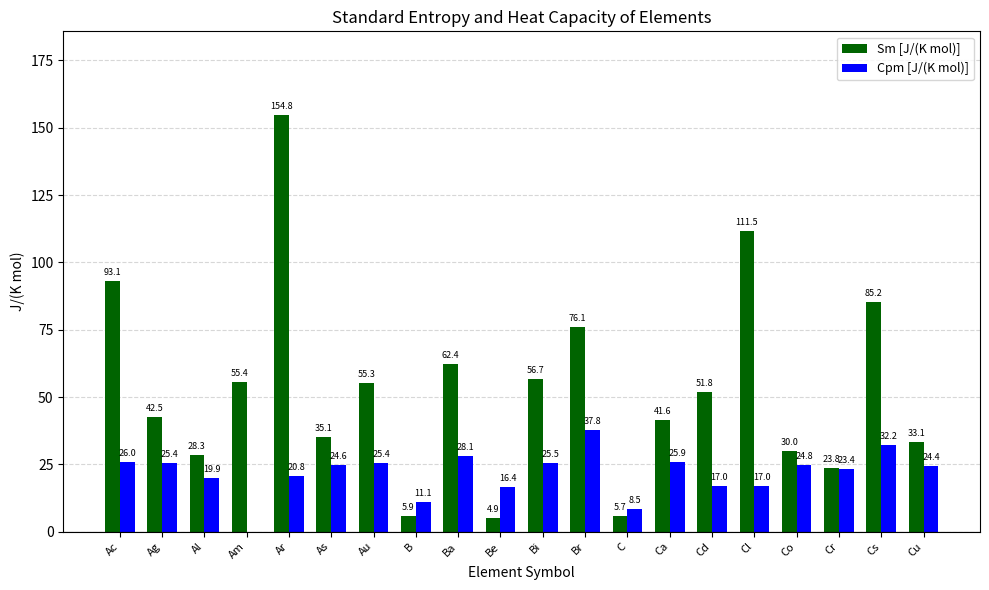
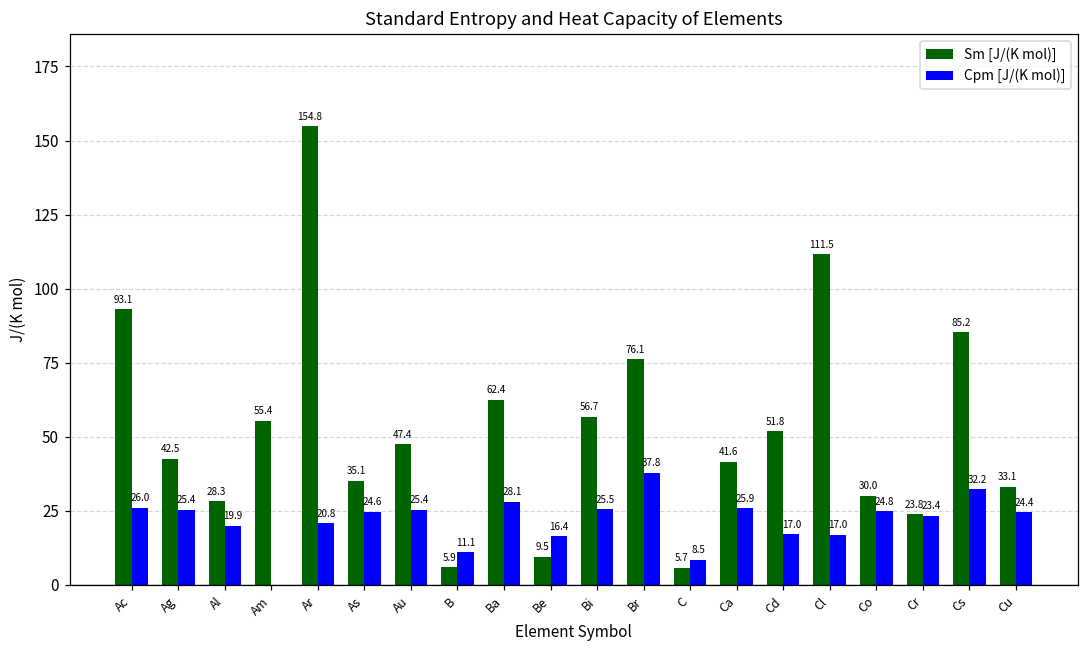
  {
    "Sm [J/(K mol)]": {
      "Ac": 93.1,
      "Ag": 42.5,
      "Al": 28.3,
      "Am": 55.4,
      "Ar": 154.8,
      "As": 35.1,
-     "Au": 55.3,
+     "Au": 47.4,
      "B": 5.9,
      "Ba": 62.4,
-     "Be": 4.9,
+     "Be": 9.5,
      "Bi": 56.7,
      "Br": 76.1,
      "C": 5.7,
      "Ca": 41.6,
      "Cd": 51.8,
      "Cl": 111.5,
      "Co": 30.0,
      "Cr": 23.8,
      "Cs": 85.2,
      "Cu": 33.1
    },
    "Cpm [J/(K mol)]": {
      "Ac": 26.0,
      "Ag": 25.4,
      "Al": 19.9,
      "Ar": 20.8,
      "As": 24.6,
      "Au": 25.4,
      "B": 11.1,
      "Ba": 28.1,
      "Be": 16.4,
      "Bi": 25.5,
      "Br": 37.8,
      "C": 8.5,
      "Ca": 25.9,
      "Cd": 17.0,
      "Cl": 17.0,
      "Co": 24.8,
      "Cr": 23.4,
      "Cs": 32.2,
      "Cu": 24.4
    }
  }
